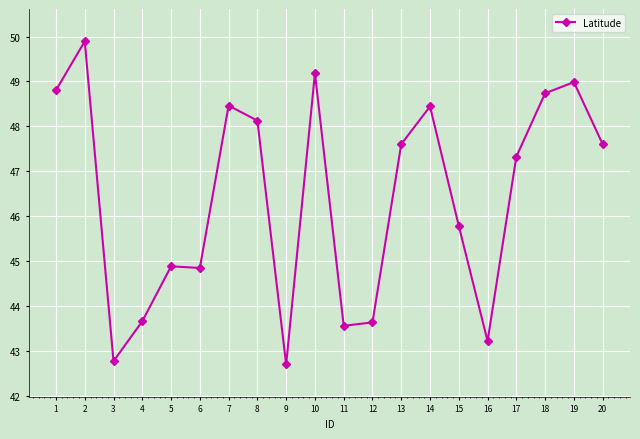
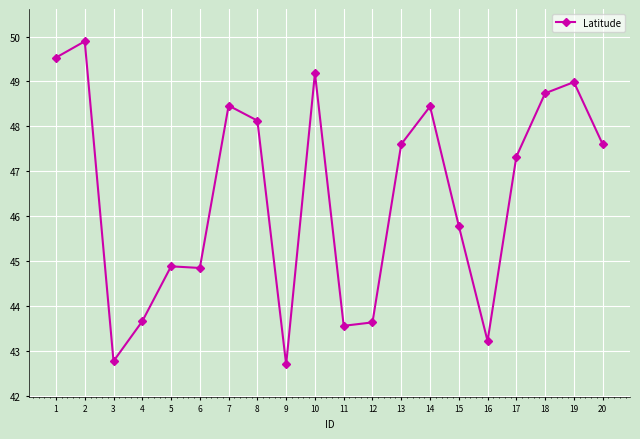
  {
-   "1": 48.8,
+   "1": 49.5,
    "2": 49.9,
    "3": 42.8,
    "4": 43.7,
    "5": 44.9,
    "6": 44.8,
    "7": 48.5,
    "8": 48.1,
    "9": 42.7,
    "10": 49.2,
    "11": 43.6,
    "12": 43.6,
    "13": 47.6,
    "14": 48.4,
    "15": 45.8,
    "16": 43.2,
    "17": 47.3,
    "18": 48.7,
    "19": 49.0,
    "20": 47.6
  }
